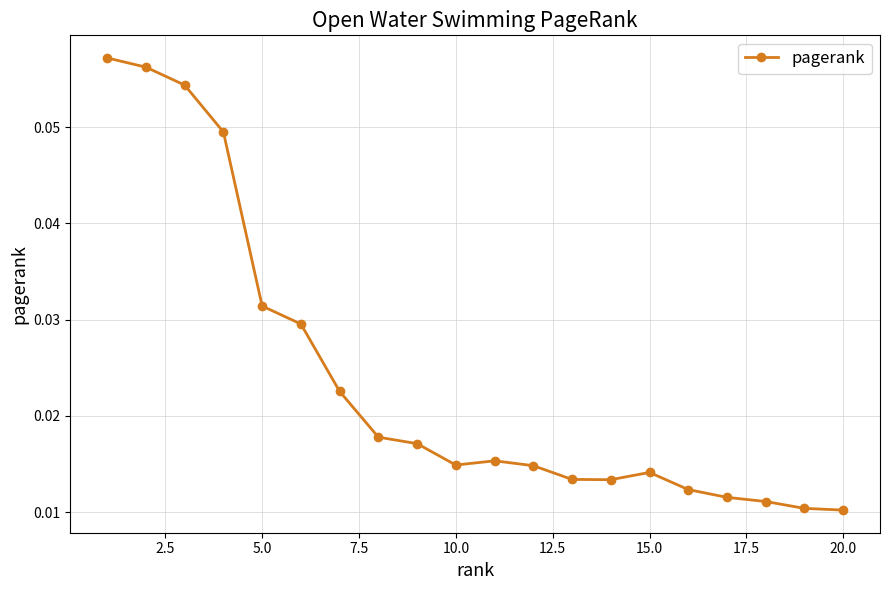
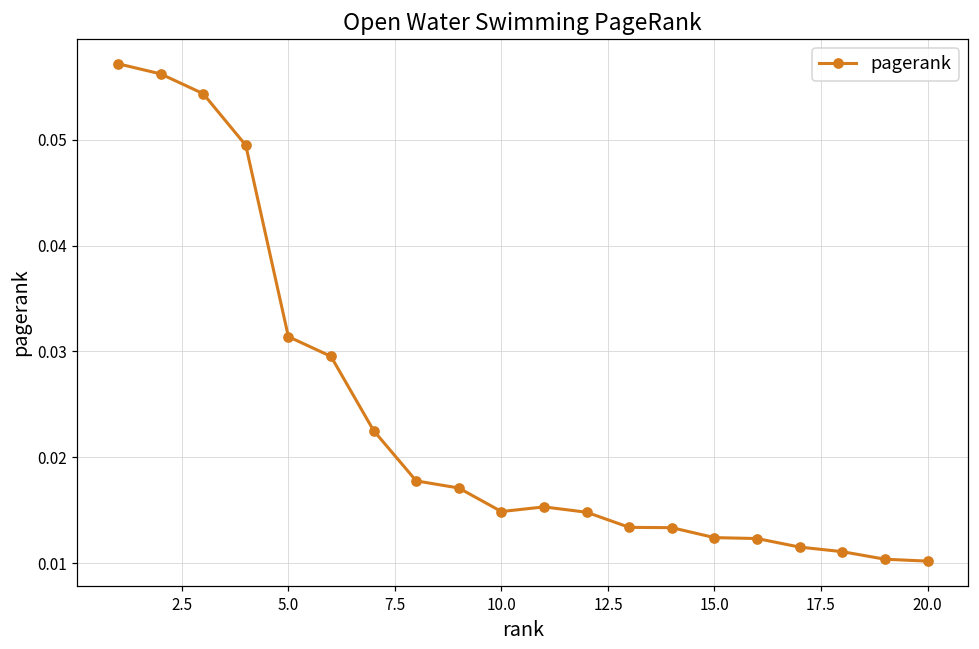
  {
    "5.0": 0.031,
    "10.0": 0.015,
-   "15.0": 0.014,
+   "15.0": 0.012,
    "20.0": 0.010
  }
